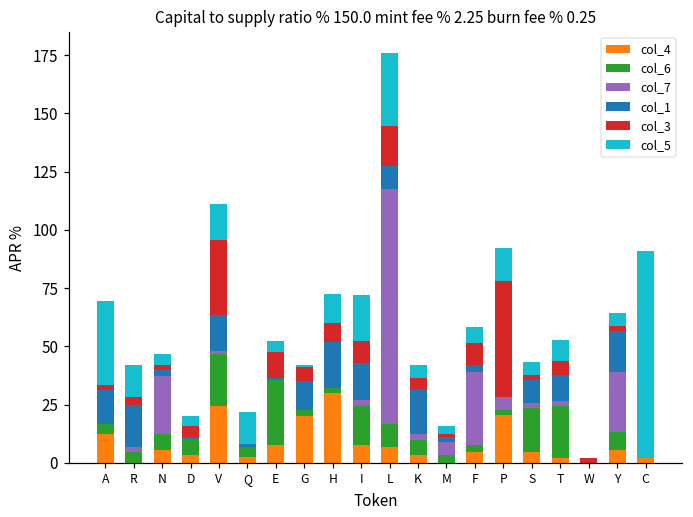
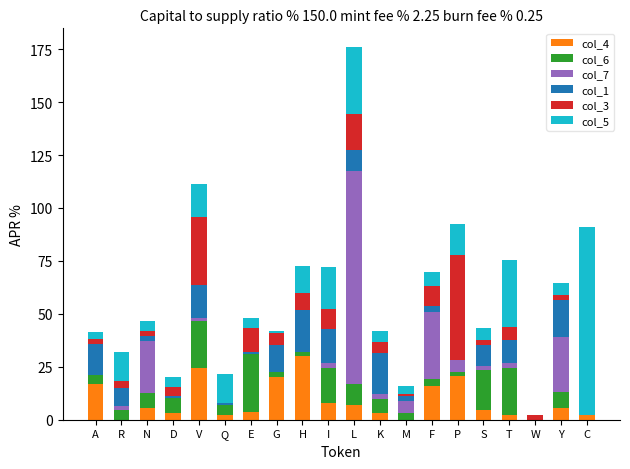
  {
    "col_4": {
-     "A": 12,
+     "A": 17,
      "R": 0,
      "N": 6,
      "D": 3,
      "V": 25,
      "Q": 2,
-     "E": 8,
+     "E": 4,
      "G": 20,
      "H": 30,
      "I": 8,
      "L": 7,
      "K": 3,
      "M": 0,
-     "F": 4,
+     "F": 16,
      "P": 21,
      "S": 4,
      "T": 2,
      "W": 0,
      "Y": 5,
      "C": 2
    },
    "col_6": {
      "A": 4,
      "R": 4,
      "N": 7,
      "D": 7,
      "V": 22,
      "Q": 4,
      "E": 28,
      "G": 2,
      "H": 2,
      "I": 17,
      "L": 10,
      "K": 7,
      "M": 3,
      "F": 3,
      "P": 2,
      "S": 19,
      "T": 22,
      "W": 0,
      "Y": 8,
      "C": 0
    },
    "col_7": {
      "A": 0,
      "R": 2,
      "N": 25,
      "D": 0,
      "Q": 0,
      "E": 0,
      "G": 0,
      "H": 0,
      "I": 2,
      "L": 101,
      "K": 2,
      "M": 6,
      "F": 31,
      "P": 6,
      "S": 2,
      "T": 2,
      "W": 0,
      "Y": 26,
      "C": 0
    },
    "col_1": {
      "A": 15,
-     "R": 18,
+     "R": 8,
      "N": 2,
      "V": 16,
      "G": 13,
      "H": 20,
      "I": 16,
      "L": 10,
      "K": 19,
      "M": 2,
      "F": 3,
      "P": 0,
      "S": 10,
      "T": 11,
      "W": 0,
      "Y": 18,
      "C": 0
    },
    "col_3": {
      "A": 2,
      "R": 3,
      "N": 2,
      "D": 4,
      "V": 32,
      "Q": 0,
      "E": 11,
      "G": 6,
      "H": 8,
      "I": 10,
      "L": 17,
      "K": 5,
      "F": 9,
      "P": 49,
      "S": 2,
      "T": 6,
      "W": 2,
      "Y": 2,
      "C": 0
    },
    "col_5": {
-     "A": 36,
+     "A": 3,
      "R": 14,
      "N": 5,
      "D": 5,
      "V": 16,
      "Q": 14,
      "E": 5,
      "H": 13,
      "I": 20,
      "L": 31,
      "K": 6,
      "M": 3,
      "F": 7,
      "P": 15,
      "S": 6,
-     "T": 9,
+     "T": 32,
      "W": 0,
      "Y": 6,
      "C": 89
    }
  }
